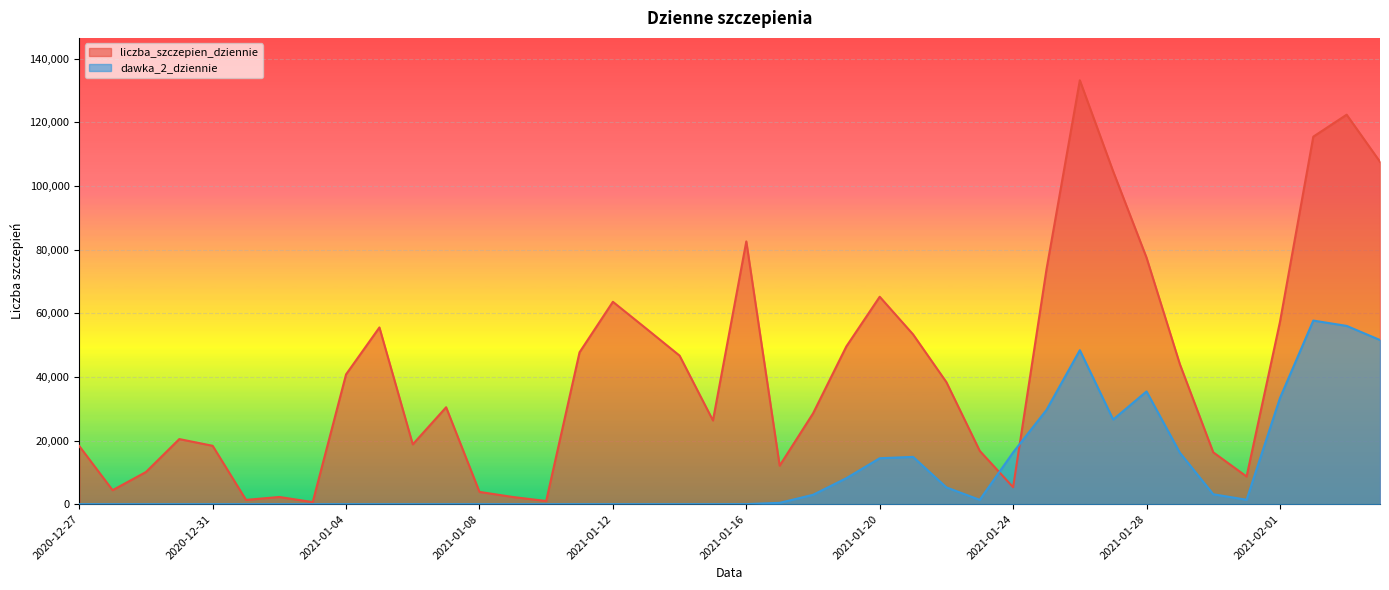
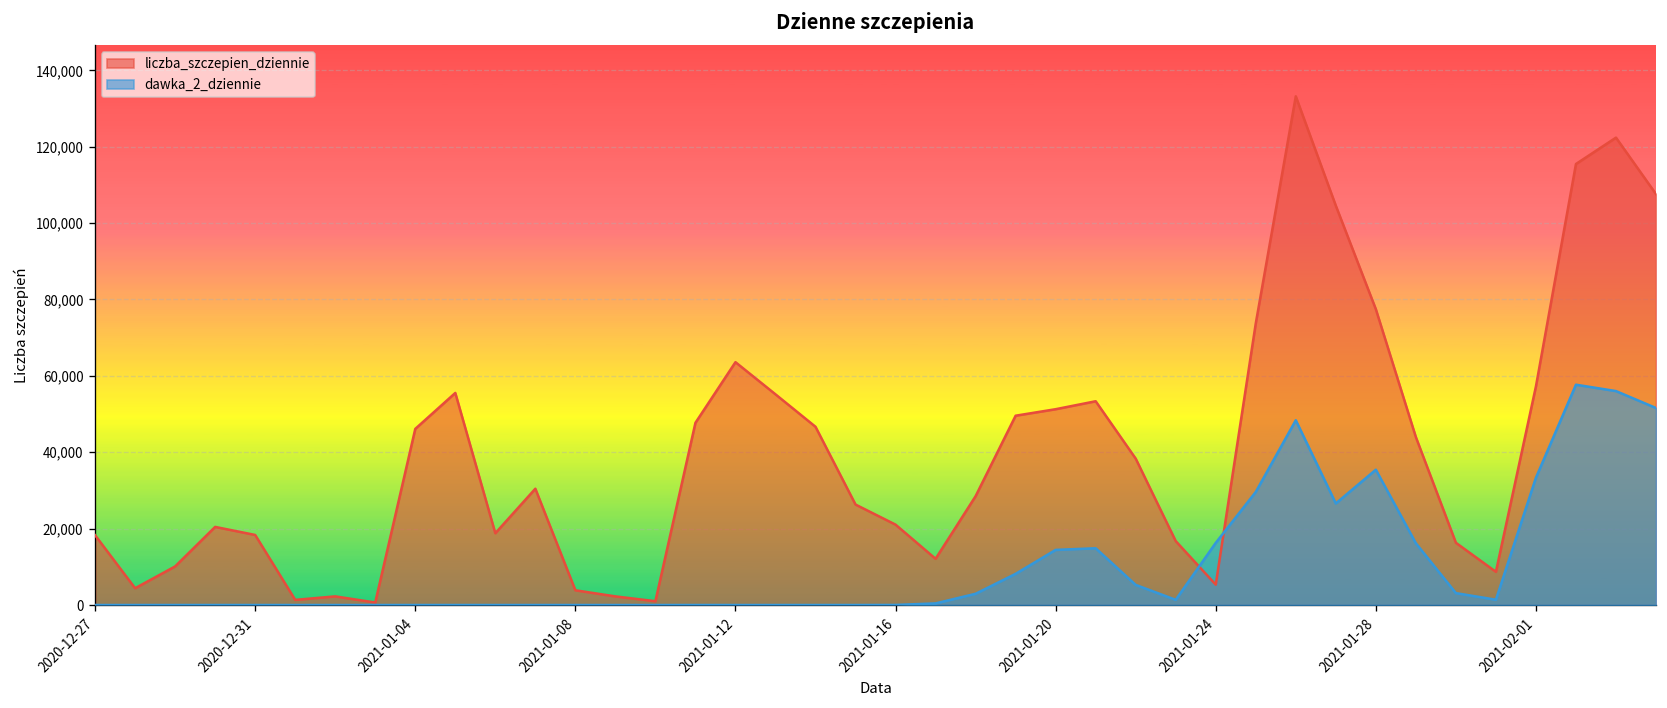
  {
    "liczba_szczepien_dziennie": {
      "2020-12-27": "18,000",
      "2020-12-31": "18,000",
-     "2021-01-04": "41,000",
+     "2021-01-04": "46,000",
      "2021-01-08": "4,000",
      "2021-01-12": "64,000",
-     "2021-01-16": "83,000",
-     "2021-01-20": "65,000",
+     "2021-01-16": "21,000",
+     "2021-01-20": "51,000",
      "2021-01-24": "5,000",
      "2021-01-28": "77,000",
      "2021-02-01": "57,000"
    },
    "dawka_2_dziennie": {
      "2020-12-27": "0",
      "2020-12-31": "0",
      "2021-01-04": "0",
      "2021-01-08": "0",
      "2021-01-12": "0",
      "2021-01-16": "0",
      "2021-01-20": "14,000",
      "2021-01-24": "16,000",
      "2021-01-28": "35,000",
      "2021-02-01": "33,000"
    }
  }
